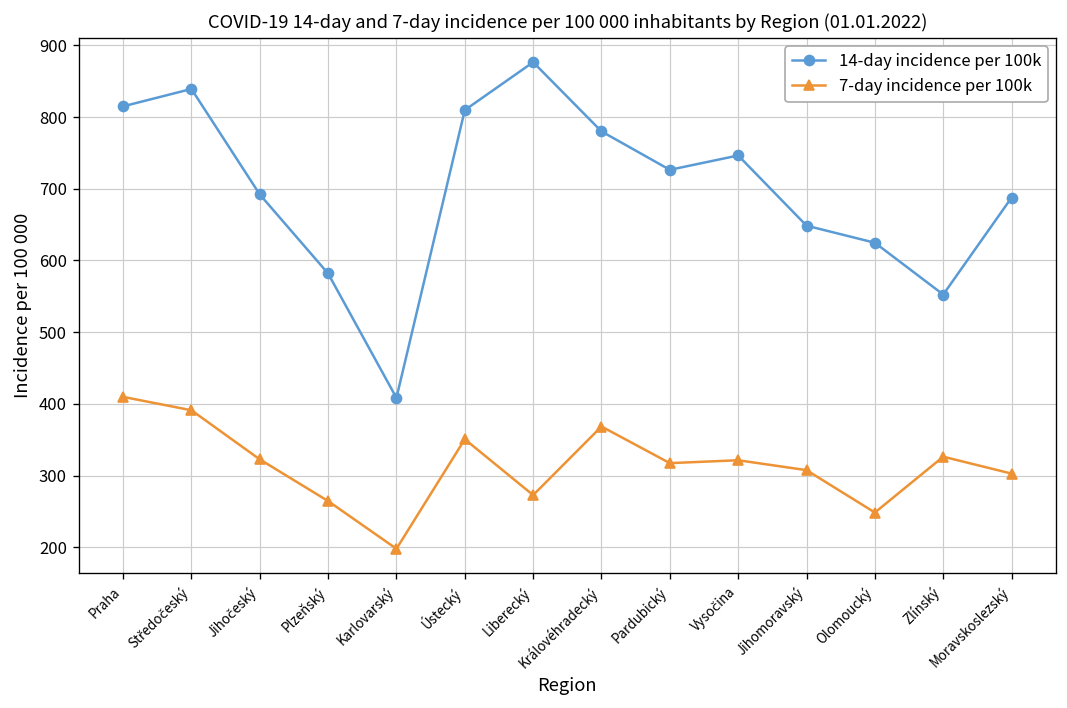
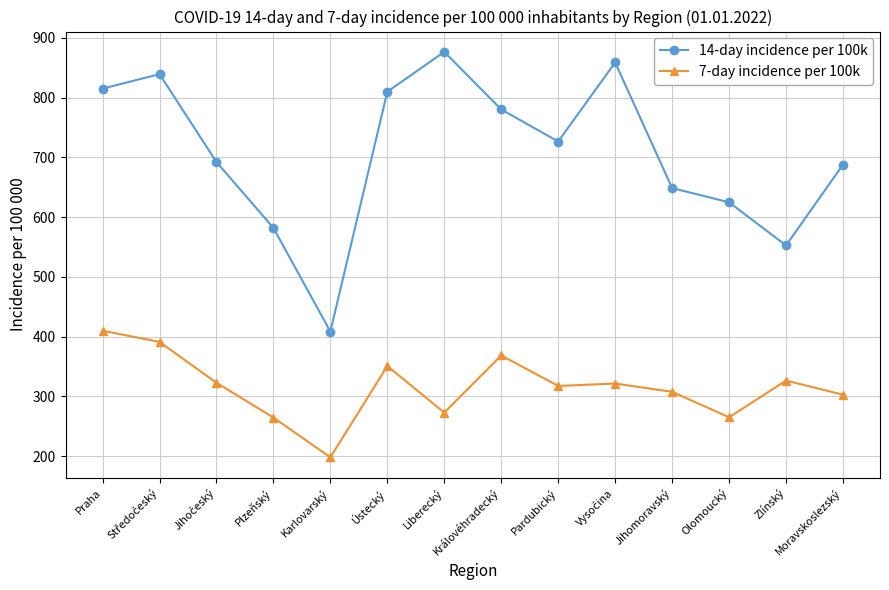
  {
    "14-day incidence per 100k": {
      "Praha": 810,
      "Středočeský": 840,
      "Jihočeský": 690,
      "Plzeňský": 580,
      "Karlovarský": 410,
      "Ústecký": 810,
      "Liberecký": 880,
      "Královéhradecký": 780,
      "Pardubický": 730,
-     "Vysočina": 750,
+     "Vysočina": 860,
      "Jihomoravský": 650,
      "Olomoucký": 620,
      "Zlínský": 550,
      "Moravskoslezský": 690
    },
    "7-day incidence per 100k": {
      "Praha": 410,
      "Středočeský": 390,
      "Jihočeský": 320,
      "Plzeňský": 260,
      "Karlovarský": 200,
      "Ústecký": 350,
      "Liberecký": 270,
      "Královéhradecký": 370,
      "Pardubický": 320,
      "Vysočina": 320,
      "Jihomoravský": 310,
-     "Olomoucký": 250,
+     "Olomoucký": 270,
      "Zlínský": 330,
      "Moravskoslezský": 300
    }
  }
